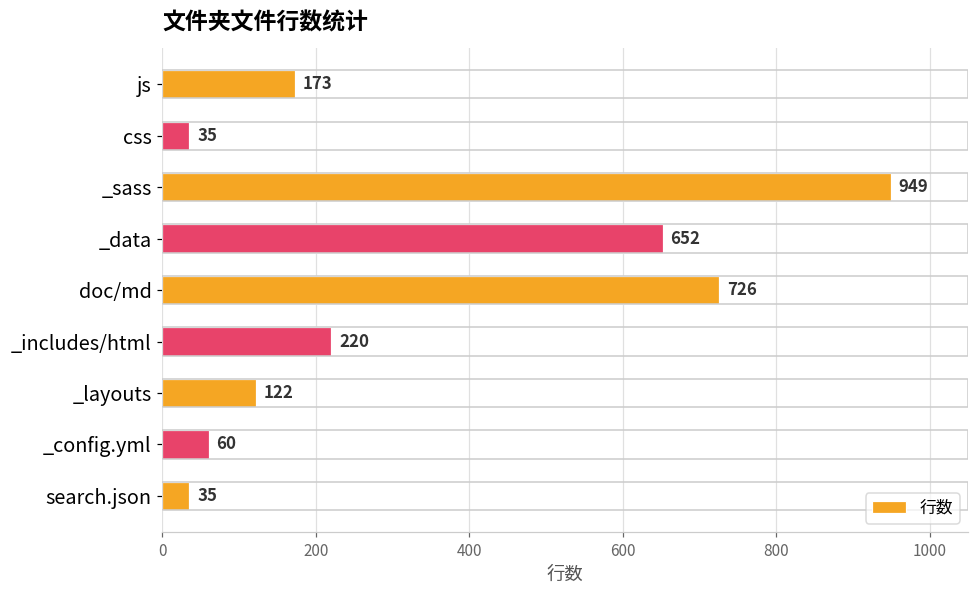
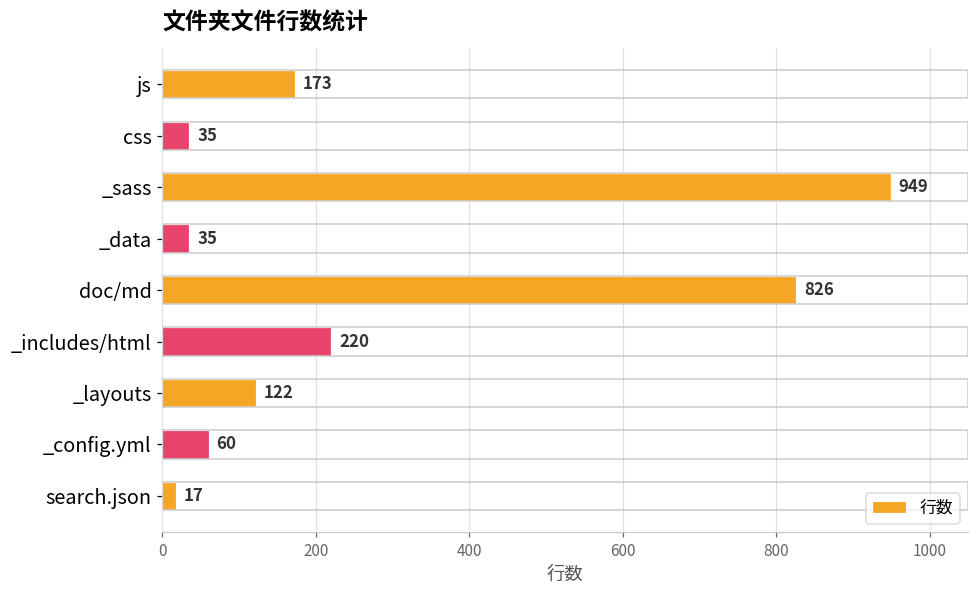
  {
    "js": 173,
    "css": 35,
    "_sass": 949,
-   "_data": 652,
-   "doc/md": 726,
+   "_data": 35,
+   "doc/md": 826,
    "_includes/html": 220,
    "_layouts": 122,
    "_config.yml": 60,
-   "search.json": 35
+   "search.json": 17
  }
